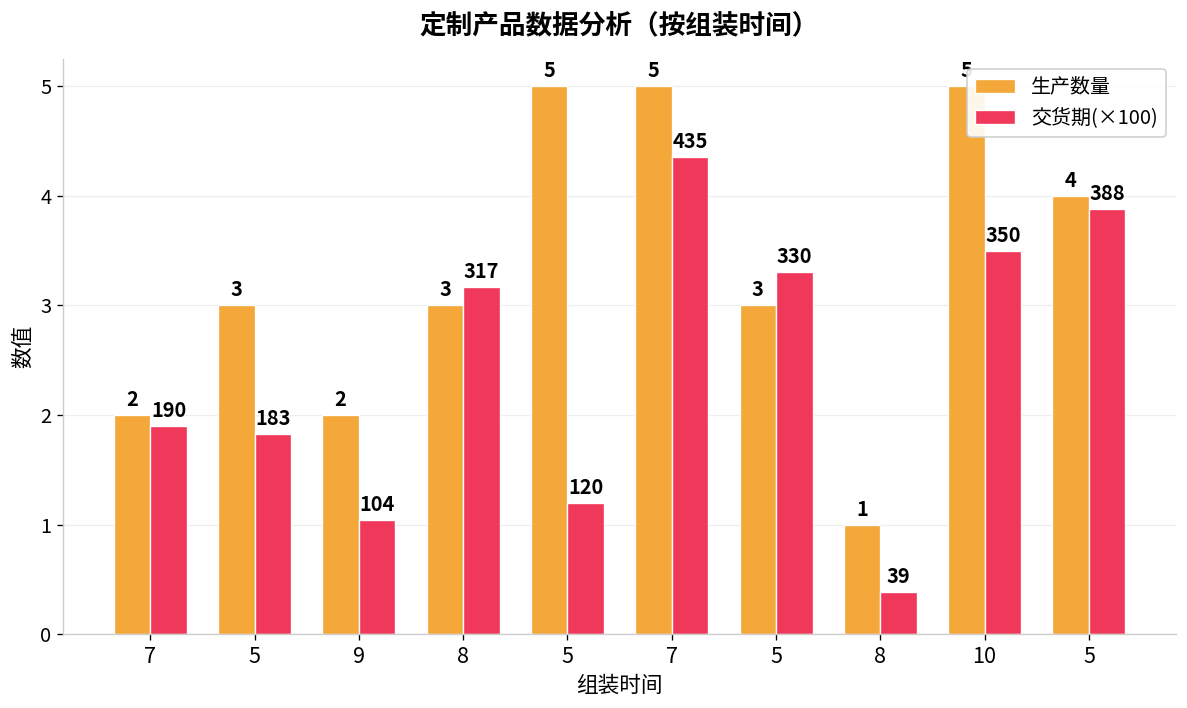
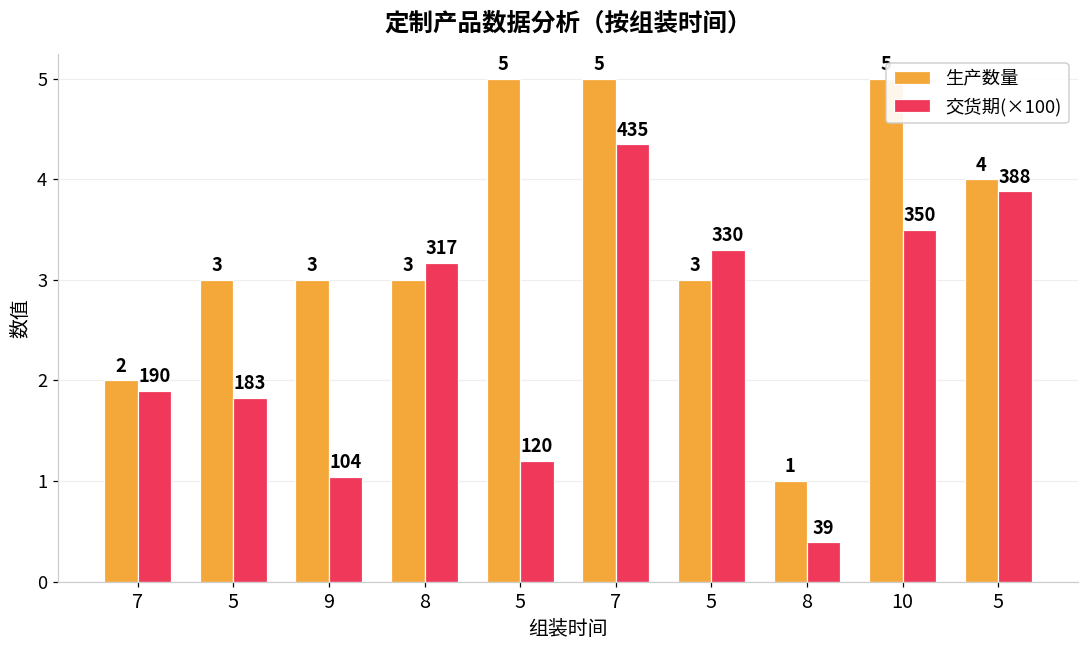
  {
    "生产数量": {
-     "9": 2
+     "9": 3
    }
  }
